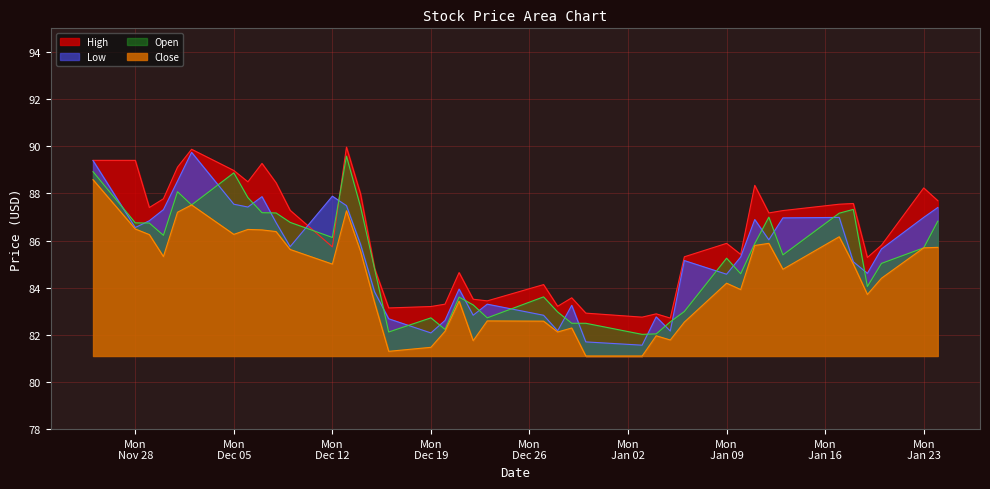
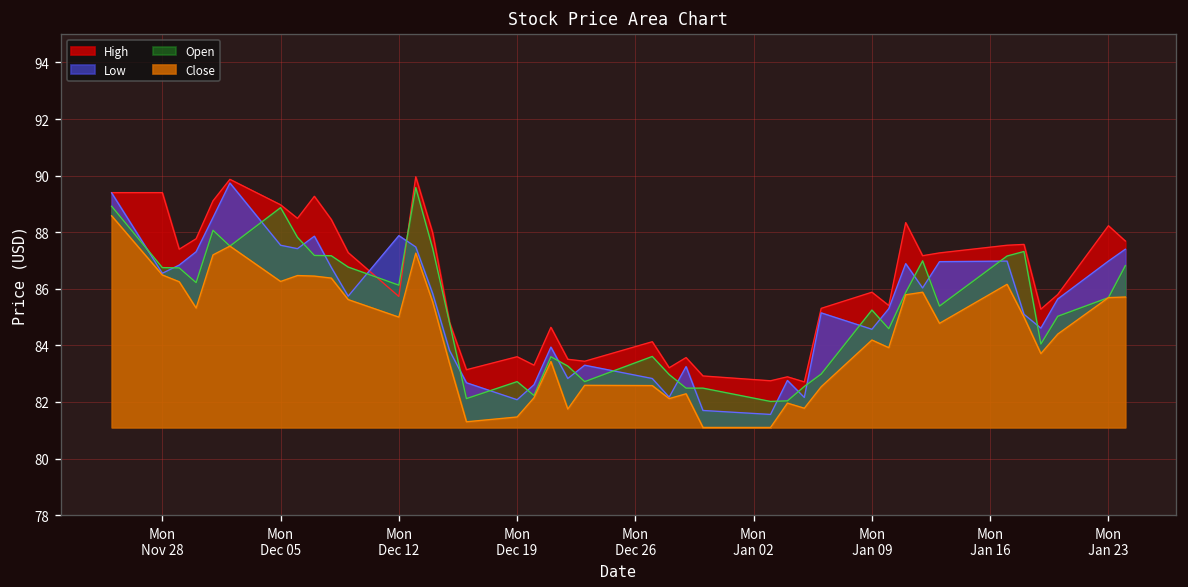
  {
    "High": {
      "Mon Nov 28": 89.4,
      "Mon Dec 12": 85.7,
-     "Mon Dec 19": 83.2,
+     "Mon Dec 19": 83.6,
      "Mon Jan 09": 85.9,
      "Mon Jan 23": 88.2
    },
    "Open": {
      "Mon Nov 28": 86.8,
      "Mon Dec 12": 86.1,
      "Mon Dec 19": 82.7,
      "Mon Jan 09": 85.3
    }
  }
